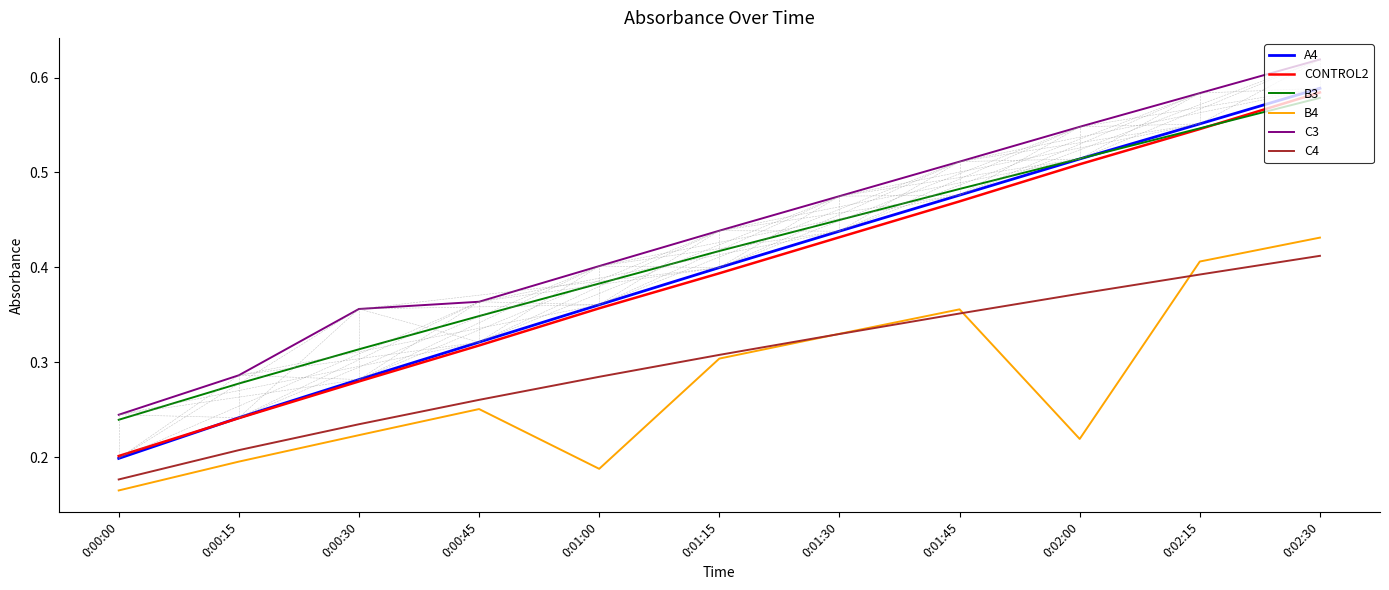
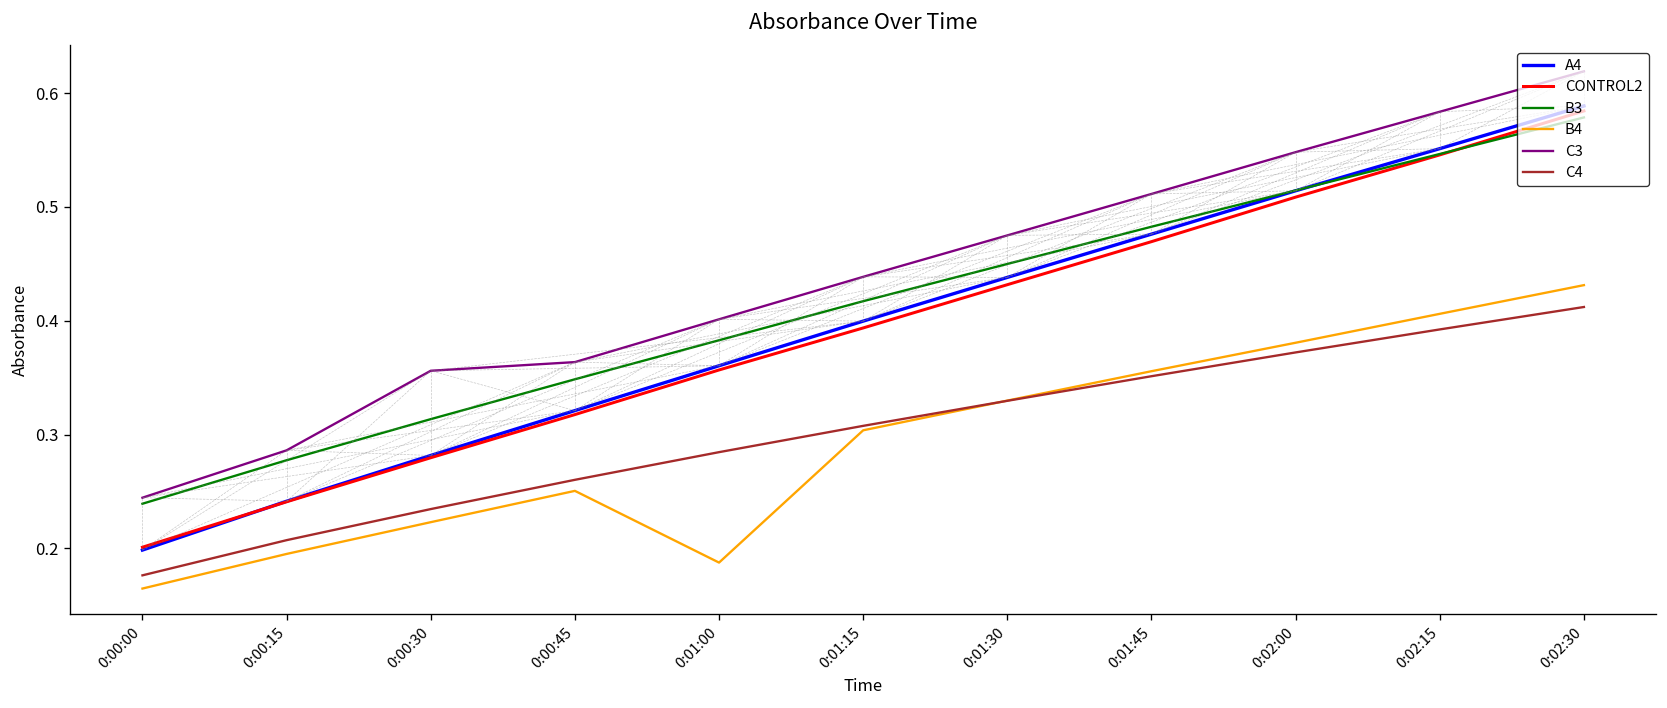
  {
    "CONTROL2": {
      "0:00:45": 0.32,
      "0:01:00": 0.36,
      "0:01:15": 0.39,
      "0:01:30": 0.43,
      "0:01:45": 0.47,
      "0:02:00": 0.51
    },
    "B3": {
      "0:00:00": 0.24,
      "0:00:15": 0.28,
      "0:00:30": 0.31,
      "0:00:45": 0.35,
      "0:01:00": 0.38,
      "0:01:15": 0.42,
      "0:01:30": 0.45,
      "0:01:45": 0.48
    },
    "B4": {
      "0:00:00": 0.16,
      "0:00:15": 0.20,
      "0:00:30": 0.22,
      "0:00:45": 0.25,
      "0:01:00": 0.19,
      "0:01:15": 0.30,
      "0:01:45": 0.36,
-     "0:02:00": 0.22,
+     "0:02:00": 0.38,
      "0:02:15": 0.41,
      "0:02:30": 0.43
    },
    "C4": {
      "0:00:00": 0.18,
      "0:00:15": 0.21,
      "0:00:30": 0.23,
      "0:00:45": 0.26,
      "0:01:00": 0.28,
      "0:01:15": 0.31,
      "0:01:45": 0.35,
      "0:02:00": 0.37,
      "0:02:15": 0.39,
      "0:02:30": 0.41
    }
  }
